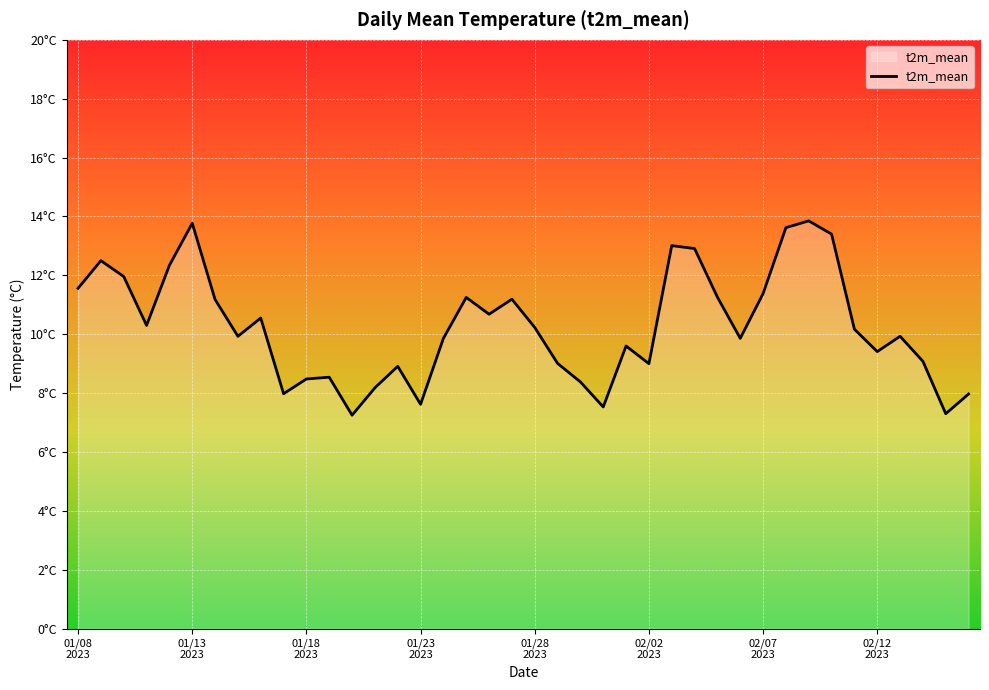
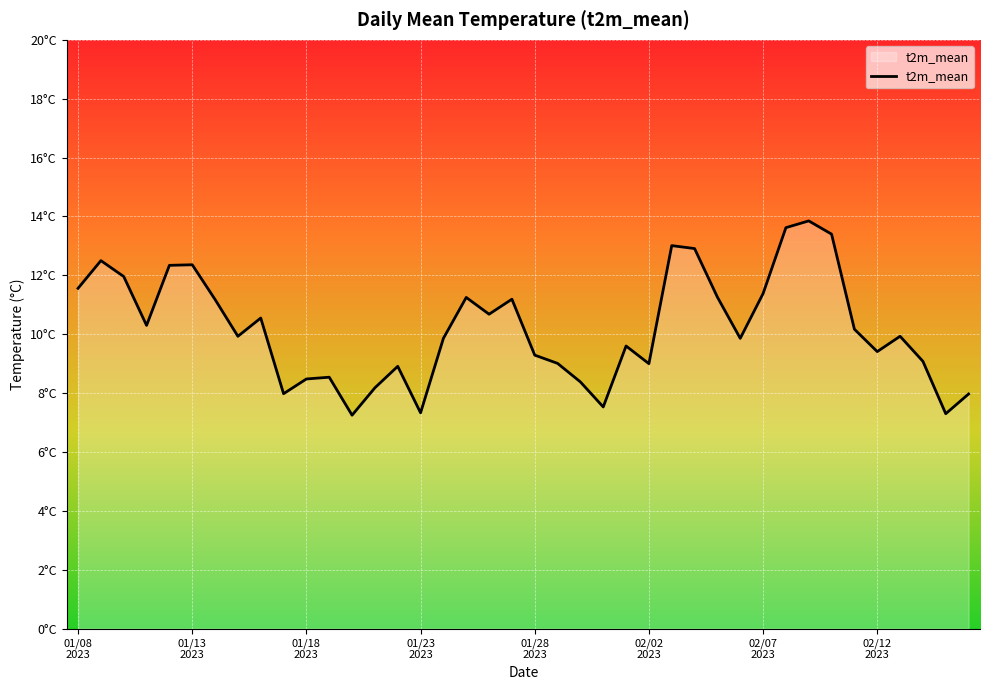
  {
    "01/08 2023": "11.6°C",
-   "01/13 2023": "13.8°C",
+   "01/13 2023": "12.4°C",
    "01/18 2023": "8.5°C",
-   "01/23 2023": "7.6°C",
-   "01/28 2023": "10.2°C",
+   "01/23 2023": "7.3°C",
+   "01/28 2023": "9.3°C",
    "02/02 2023": "9.0°C",
    "02/07 2023": "11.4°C",
    "02/12 2023": "9.4°C"
  }
